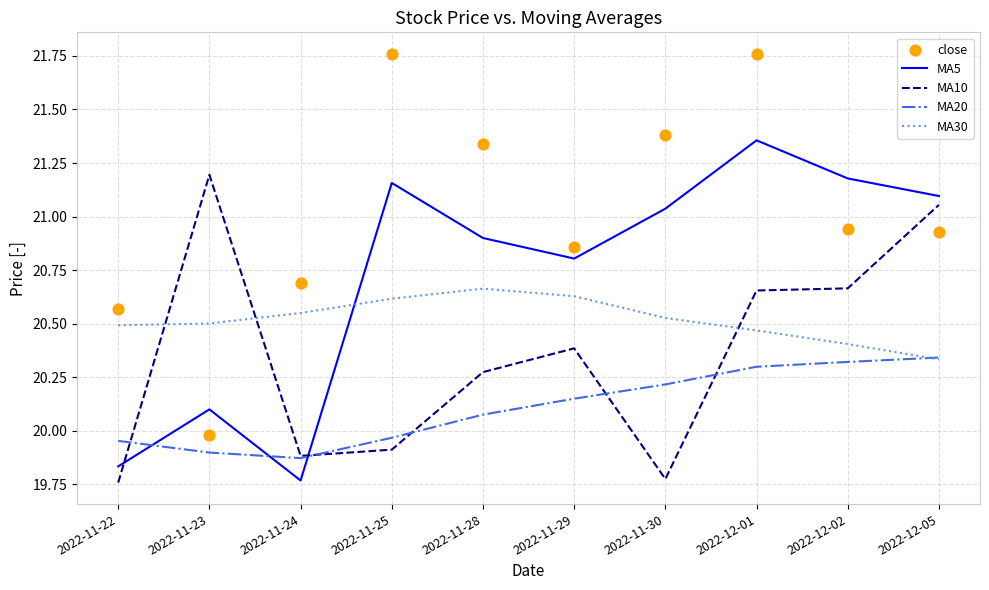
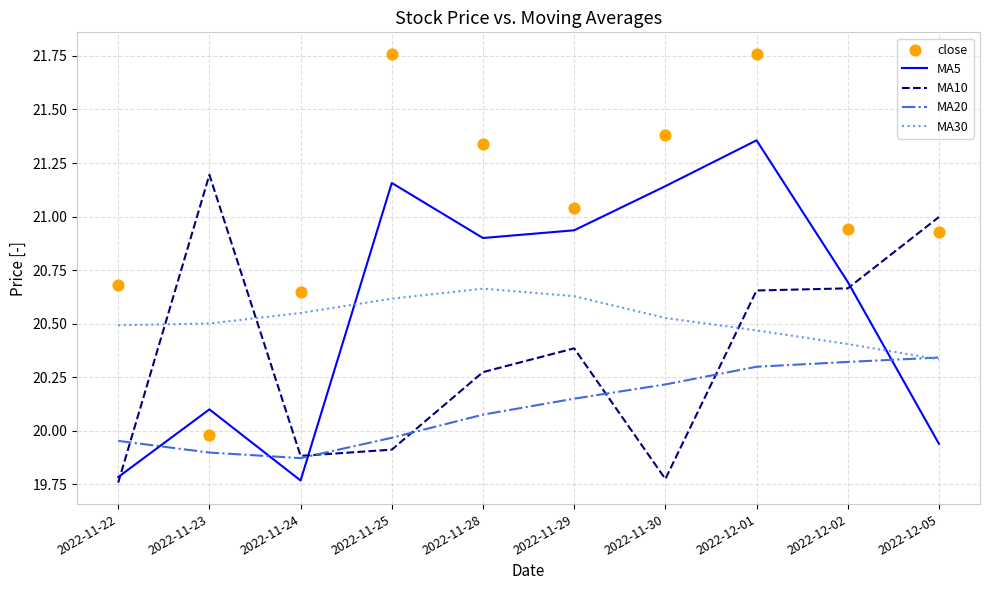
  {
    "MA5": {
-     "2022-11-22": 19.83,
+     "2022-11-22": 19.78,
      "2022-11-23": 20.10,
      "2022-11-24": 19.77,
      "2022-11-25": 21.16,
      "2022-11-28": 20.90,
-     "2022-11-29": 20.80,
-     "2022-11-30": 21.04,
+     "2022-11-29": 20.94,
+     "2022-11-30": 21.14,
      "2022-12-01": 21.36,
-     "2022-12-02": 21.18,
-     "2022-12-05": 21.10
+     "2022-12-02": 20.70,
+     "2022-12-05": 19.94
    },
    "close": {
-     "2022-11-22": 20.57,
-     "2022-11-24": 20.69,
-     "2022-11-29": 20.86
+     "2022-11-22": 20.68,
+     "2022-11-24": 20.65,
+     "2022-11-29": 21.04
    },
    "MA10": {
      "2022-11-22": 19.76,
      "2022-11-23": 21.20,
      "2022-11-25": 19.91,
      "2022-11-28": 20.27,
      "2022-11-29": 20.39,
      "2022-11-30": 19.78,
      "2022-12-01": 20.66,
      "2022-12-02": 20.67,
-     "2022-12-05": 21.06
+     "2022-12-05": 21.00
    }
  }
